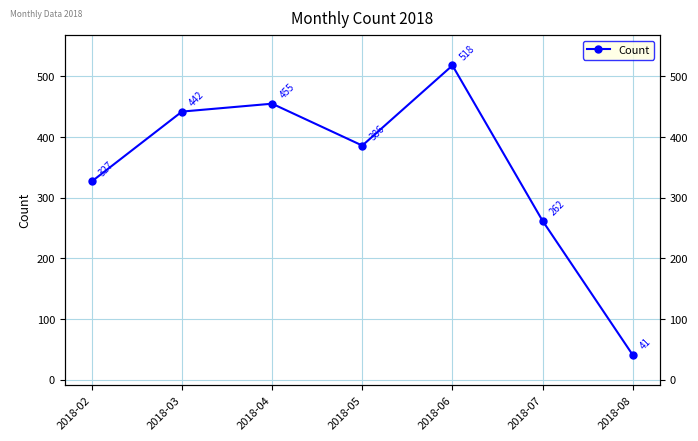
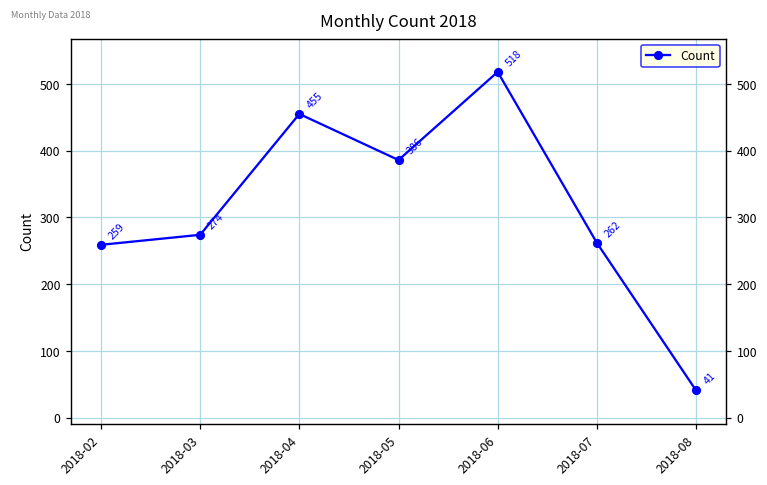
  {
-   "2018-02": 327,
-   "2018-03": 442,
+   "2018-02": 259,
+   "2018-03": 274,
    "2018-04": 455,
    "2018-05": 386,
    "2018-06": 518,
    "2018-07": 262,
    "2018-08": 41
  }
